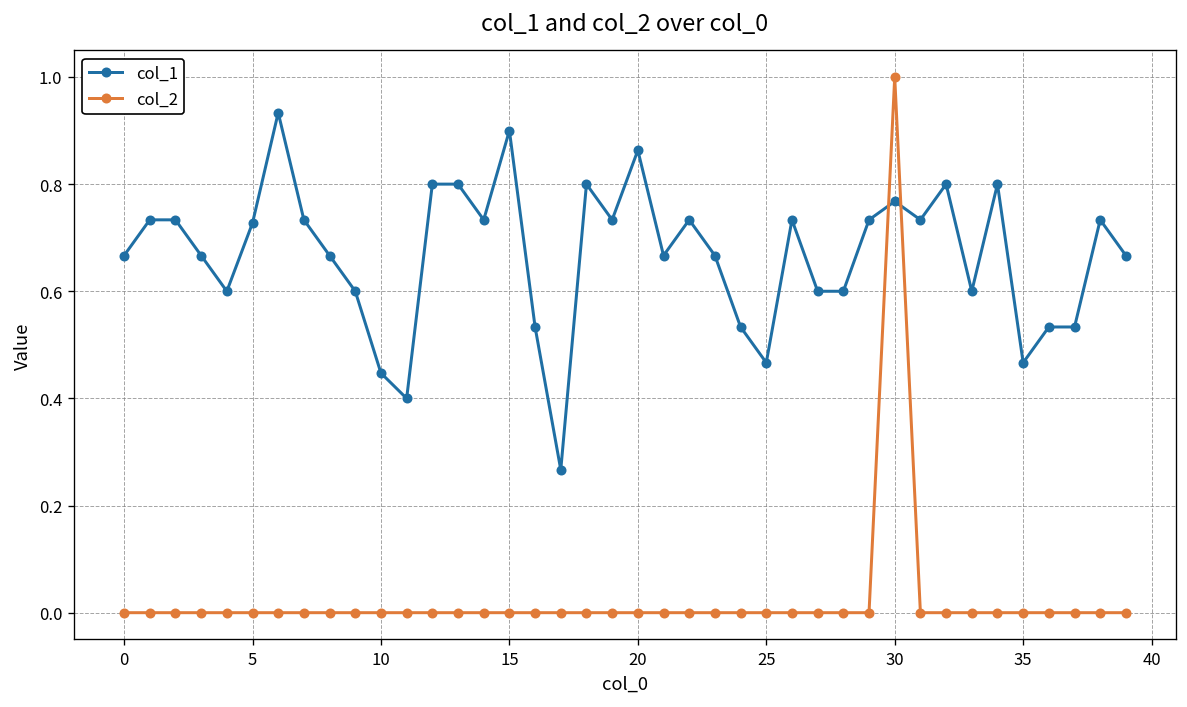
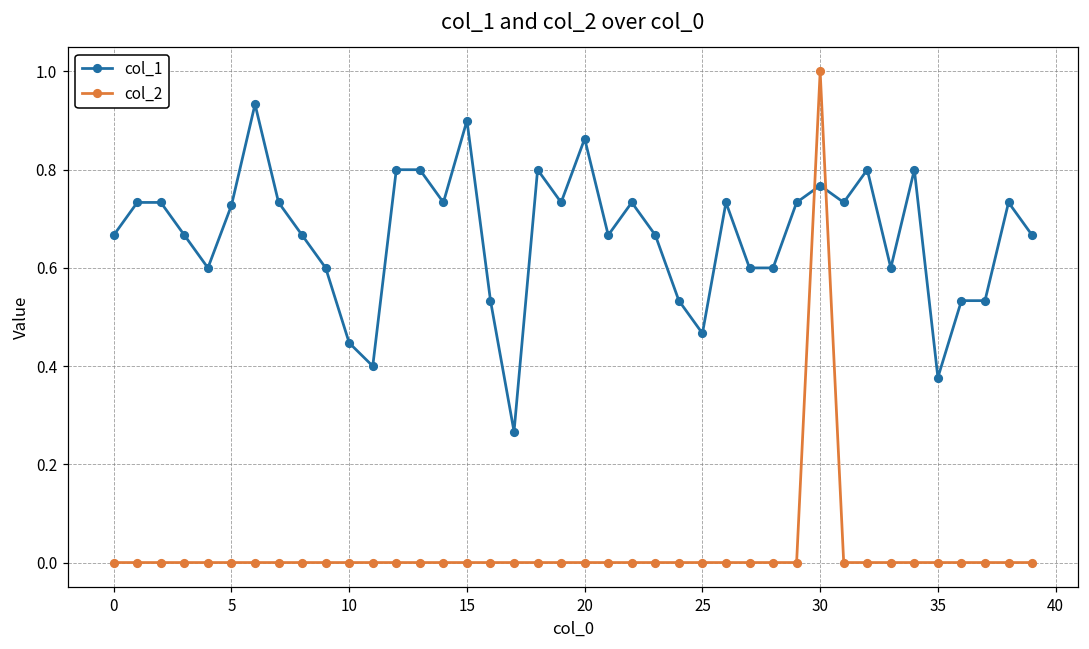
  {
    "col_1": {
      "0": 0.67,
      "5": 0.73,
      "10": 0.45,
      "15": 0.90,
      "20": 0.86,
      "25": 0.47,
      "30": 0.77,
-     "35": 0.47
+     "35": 0.38
    },
    "col_2": {
      "0": 0.00,
      "5": 0.00,
      "10": 0.00,
      "15": 0.00,
      "20": 0.00,
      "25": 0.00,
      "30": 1.00,
      "35": 0.00
    }
  }
